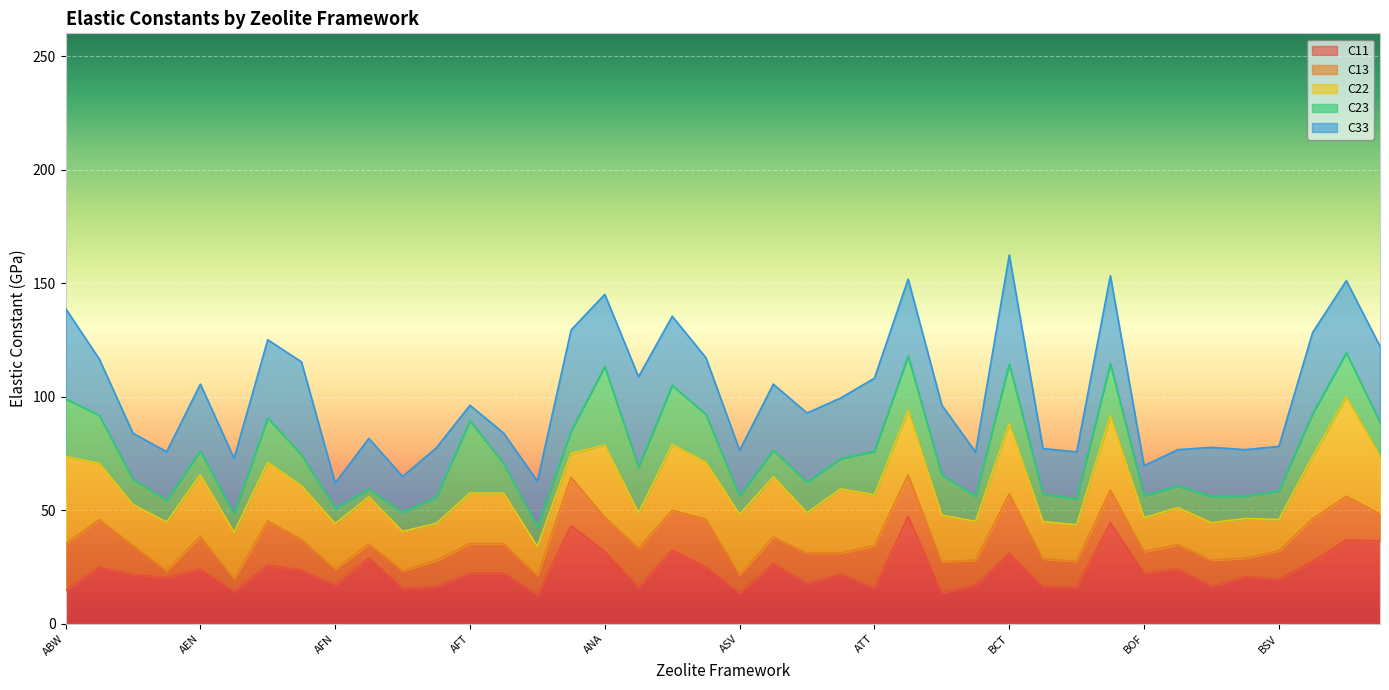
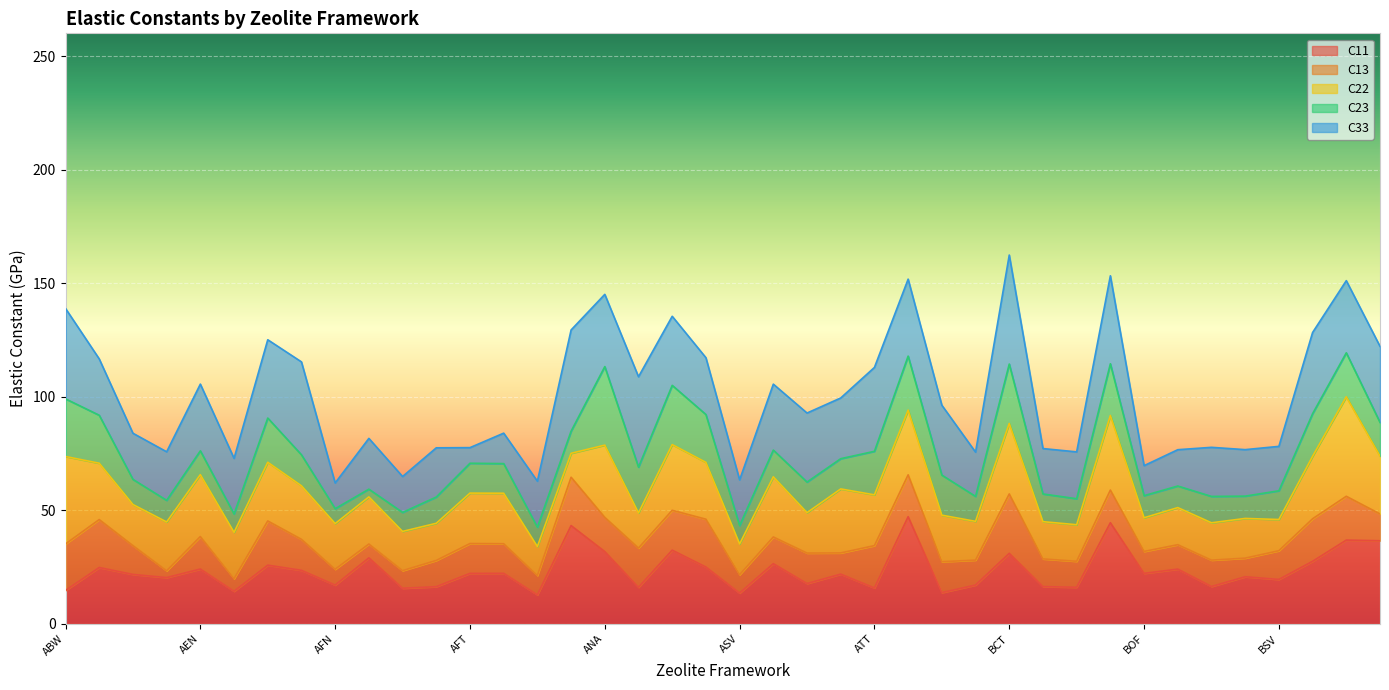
  {
    "C22": {
      "ABW": 38,
      "AEN": 27,
      "AFN": 20,
      "AFT": 22,
      "ANA": 32,
-     "ASV": 27,
+     "ASV": 14,
      "ATT": 22,
      "BCT": 31,
      "BOF": 15,
      "BSV": 14
    },
    "C23": {
      "ABW": 25,
      "AEN": 10,
      "AFN": 7,
-     "AFT": 32,
+     "AFT": 13,
      "ANA": 35,
      "ASV": 8,
      "ATT": 19,
      "BCT": 26,
      "BOF": 10,
      "BSV": 13
    },
    "C33": {
      "ABW": 40,
      "AEN": 29,
      "AFN": 11,
      "AFT": 7,
      "ANA": 32,
      "ASV": 20,
-     "ATT": 32,
+     "ATT": 37,
      "BCT": 48,
      "BOF": 13,
      "BSV": 20
    }
  }
